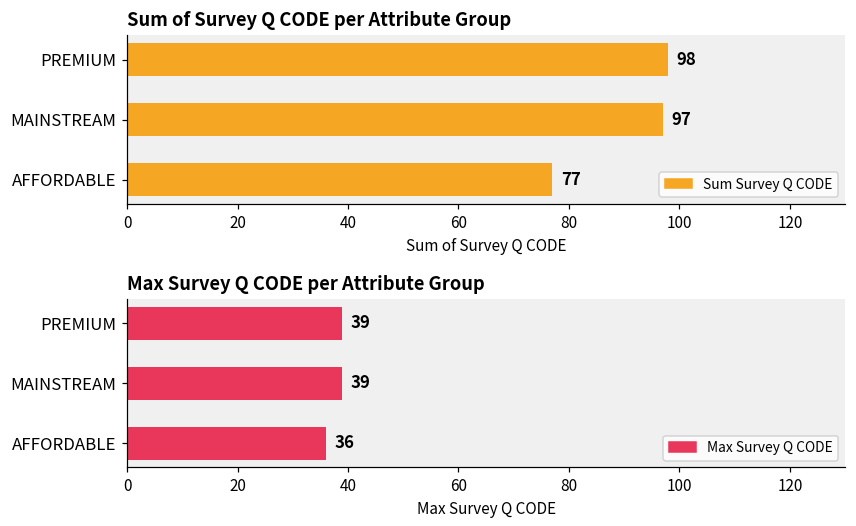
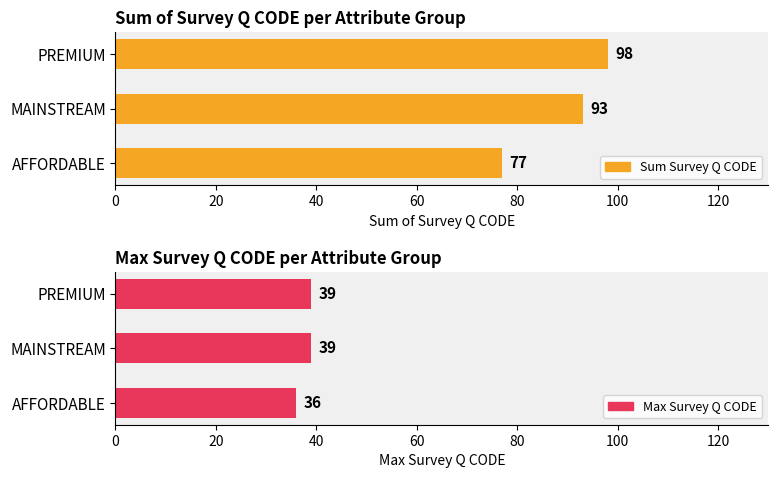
  {
    "Sum of Survey Q CODE per Attribute Group": {
      "PREMIUM": 98,
-     "MAINSTREAM": 97,
+     "MAINSTREAM": 93,
      "AFFORDABLE": 77
    },
    "Max Survey Q CODE per Attribute Group": {
      "PREMIUM": 39,
      "MAINSTREAM": 39,
      "AFFORDABLE": 36
    }
  }
